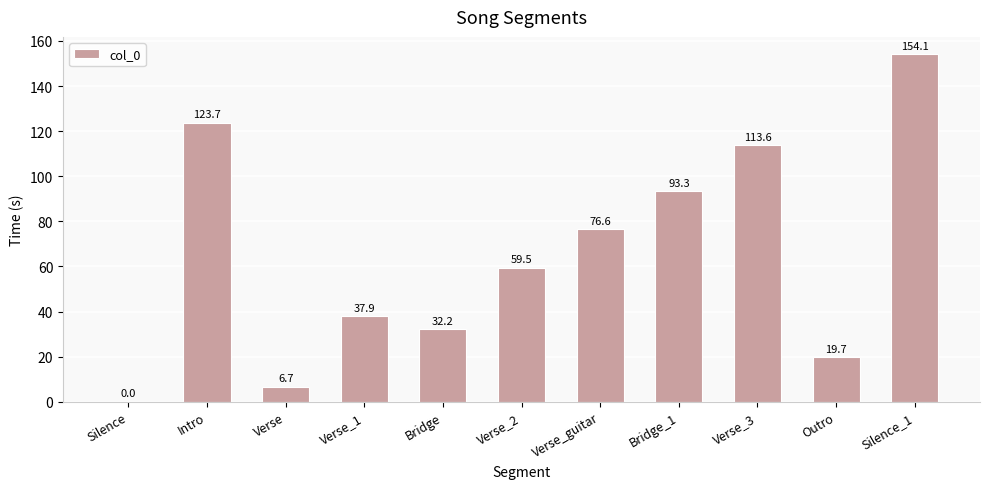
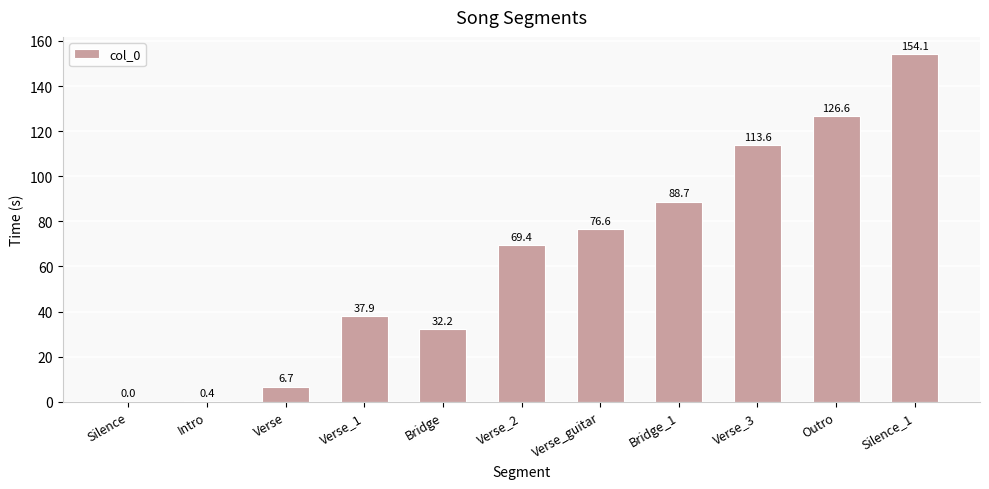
  {
    "Silence": 0.0,
-   "Intro": 123.7,
+   "Intro": 0.4,
    "Verse": 6.7,
    "Verse_1": 37.9,
    "Bridge": 32.2,
-   "Verse_2": 59.5,
+   "Verse_2": 69.4,
    "Verse_guitar": 76.6,
-   "Bridge_1": 93.3,
+   "Bridge_1": 88.7,
    "Verse_3": 113.6,
-   "Outro": 19.7,
+   "Outro": 126.6,
    "Silence_1": 154.1
  }
